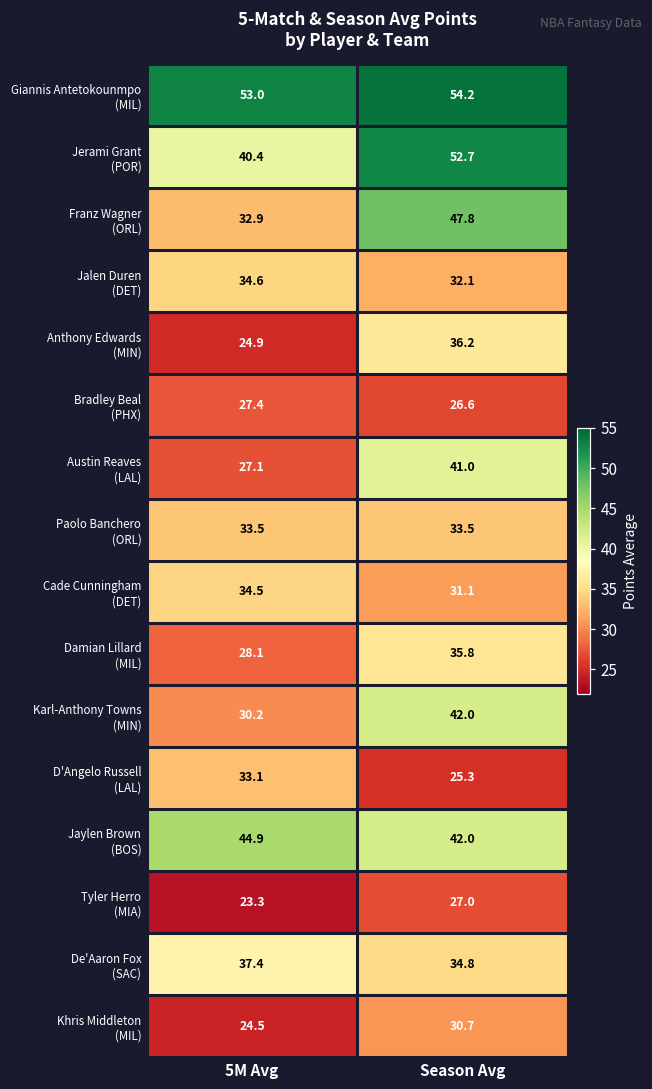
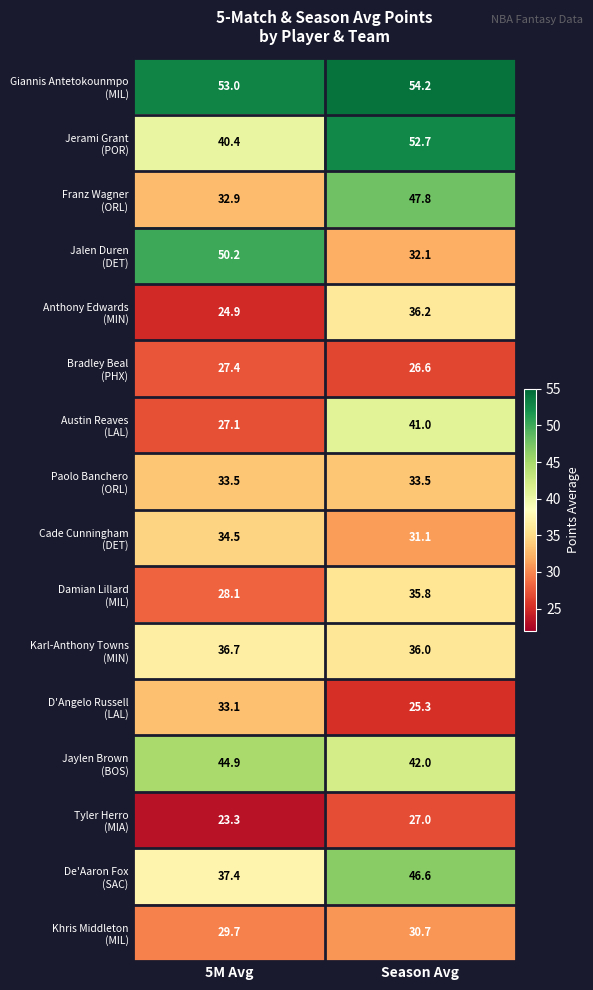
  {
    "Giannis Antetokounmpo (MIL)": {
      "5M Avg": 53.0,
      "Season Avg": 54.2
    },
    "Jerami Grant (POR)": {
      "5M Avg": 40.4,
      "Season Avg": 52.7
    },
    "Franz Wagner (ORL)": {
      "5M Avg": 32.9,
      "Season Avg": 47.8
    },
    "Jalen Duren (DET)": {
-     "5M Avg": 34.6,
+     "5M Avg": 50.2,
      "Season Avg": 32.1
    },
    "Anthony Edwards (MIN)": {
      "5M Avg": 24.9,
      "Season Avg": 36.2
    },
    "Bradley Beal (PHX)": {
      "5M Avg": 27.4,
      "Season Avg": 26.6
    },
    "Austin Reaves (LAL)": {
      "5M Avg": 27.1,
      "Season Avg": 41.0
    },
    "Paolo Banchero (ORL)": {
      "5M Avg": 33.5,
      "Season Avg": 33.5
    },
    "Cade Cunningham (DET)": {
      "5M Avg": 34.5,
      "Season Avg": 31.1
    },
    "Damian Lillard (MIL)": {
      "5M Avg": 28.1,
      "Season Avg": 35.8
    },
    "Karl-Anthony Towns (MIN)": {
-     "5M Avg": 30.2,
-     "Season Avg": 42.0
+     "5M Avg": 36.7,
+     "Season Avg": 36.0
    },
    "D'Angelo Russell (LAL)": {
      "5M Avg": 33.1,
      "Season Avg": 25.3
    },
    "Jaylen Brown (BOS)": {
      "5M Avg": 44.9,
      "Season Avg": 42.0
    },
    "Tyler Herro (MIA)": {
      "5M Avg": 23.3,
      "Season Avg": 27.0
    },
    "De'Aaron Fox (SAC)": {
      "5M Avg": 37.4,
-     "Season Avg": 34.8
+     "Season Avg": 46.6
    },
    "Khris Middleton (MIL)": {
-     "5M Avg": 24.5,
+     "5M Avg": 29.7,
      "Season Avg": 30.7
    }
  }
